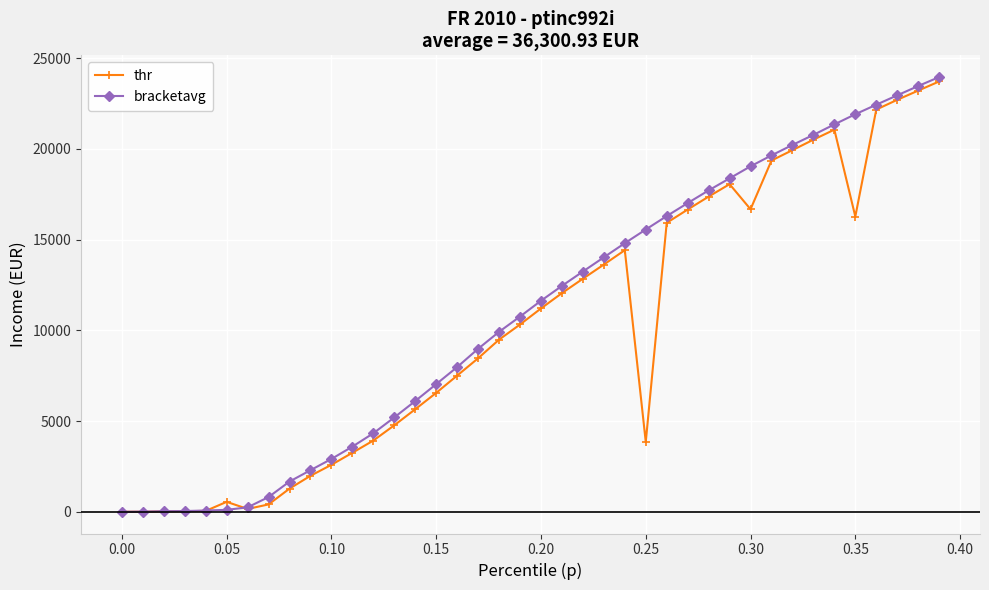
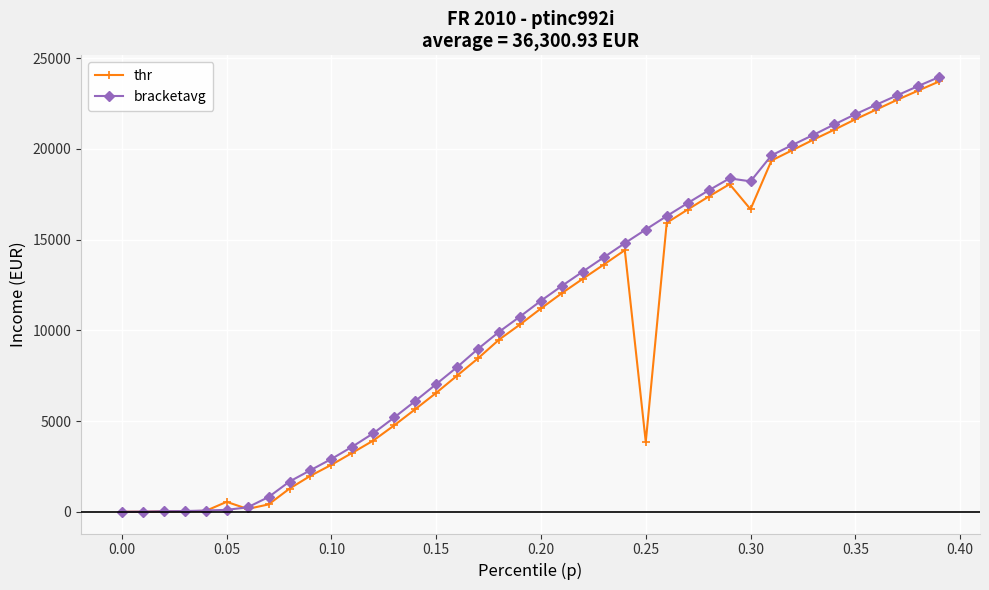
  {
    "thr": {
      "0.05": 500,
      "0.10": 2600,
      "0.15": 6600,
      "0.20": 11200,
      "0.25": 3800,
      "0.30": 16700,
-     "0.35": 16300
+     "0.35": 21600
    },
    "bracketavg": {
      "0.05": 100,
      "0.10": 2900,
      "0.15": 7000,
      "0.20": 11600,
      "0.25": 15600,
-     "0.30": 19000,
+     "0.30": 18200,
      "0.35": 21900
    }
  }
